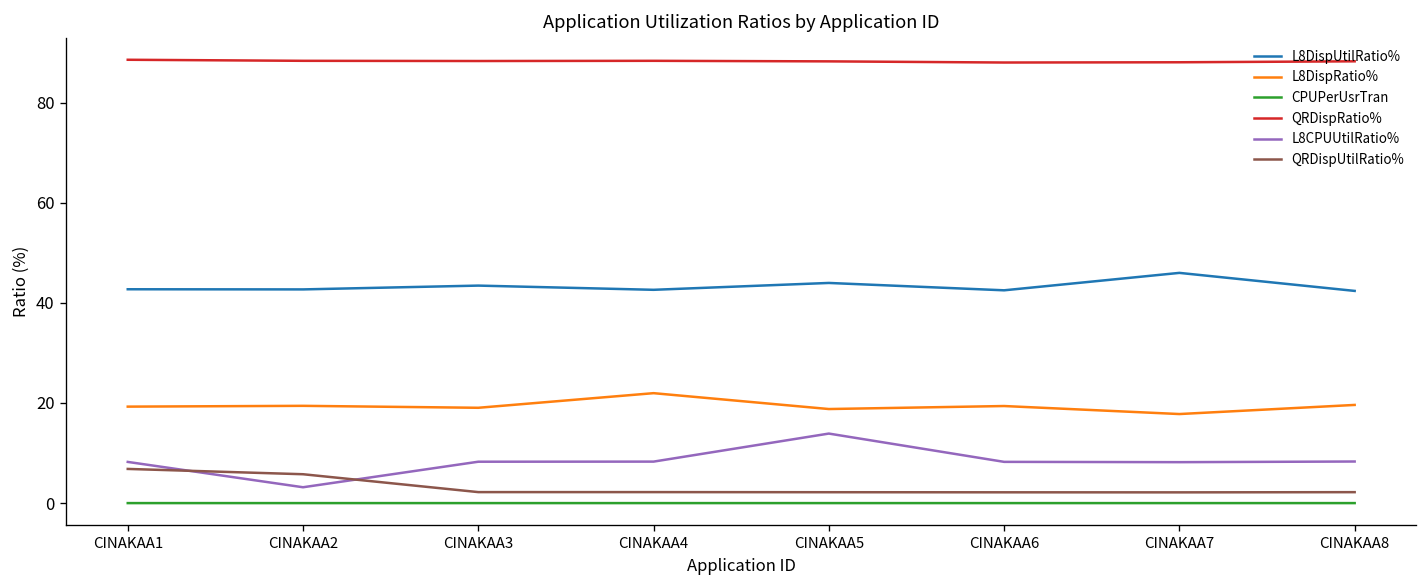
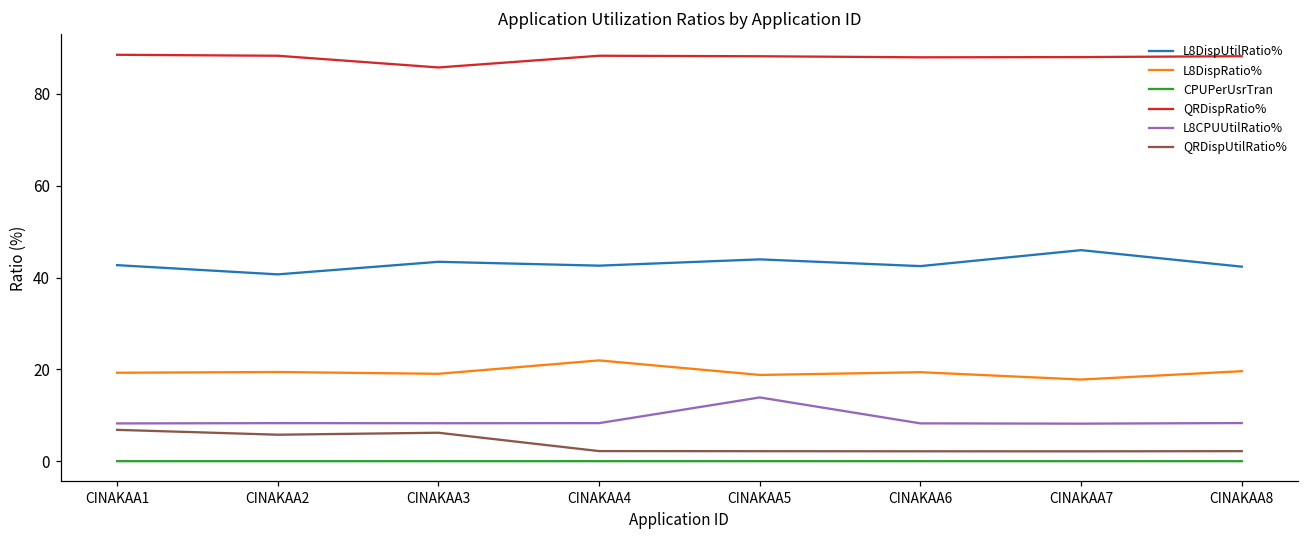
  {
    "L8DispUtilRatio%": {
      "CINAKAA1": 43,
-     "CINAKAA2": 43,
+     "CINAKAA2": 41,
      "CINAKAA3": 43,
      "CINAKAA4": 43,
      "CINAKAA5": 44,
      "CINAKAA6": 43,
      "CINAKAA7": 46,
      "CINAKAA8": 42
    },
    "L8DispRatio%": {
      "CINAKAA1": 19,
      "CINAKAA2": 19,
      "CINAKAA3": 19,
      "CINAKAA4": 22,
      "CINAKAA5": 19,
      "CINAKAA6": 19,
      "CINAKAA7": 18,
      "CINAKAA8": 20
    },
    "CPUPerUsrTran": {
      "CINAKAA1": 0,
      "CINAKAA2": 0,
      "CINAKAA3": 0,
      "CINAKAA4": 0,
      "CINAKAA5": 0,
      "CINAKAA6": 0,
      "CINAKAA7": 0,
      "CINAKAA8": 0
    },
    "QRDispRatio%": {
      "CINAKAA1": 89,
      "CINAKAA2": 88,
-     "CINAKAA3": 88,
+     "CINAKAA3": 86,
      "CINAKAA4": 88,
      "CINAKAA5": 88,
      "CINAKAA6": 88,
      "CINAKAA7": 88,
      "CINAKAA8": 88
    },
    "L8CPUUtilRatio%": {
      "CINAKAA1": 8,
-     "CINAKAA2": 3,
+     "CINAKAA2": 8,
      "CINAKAA3": 8,
      "CINAKAA4": 8,
      "CINAKAA5": 14,
      "CINAKAA6": 8,
      "CINAKAA7": 8,
      "CINAKAA8": 8
    },
    "QRDispUtilRatio%": {
      "CINAKAA1": 7,
      "CINAKAA2": 6,
-     "CINAKAA3": 2,
+     "CINAKAA3": 6,
      "CINAKAA4": 2,
      "CINAKAA5": 2,
      "CINAKAA6": 2,
      "CINAKAA7": 2,
      "CINAKAA8": 2
    }
  }
